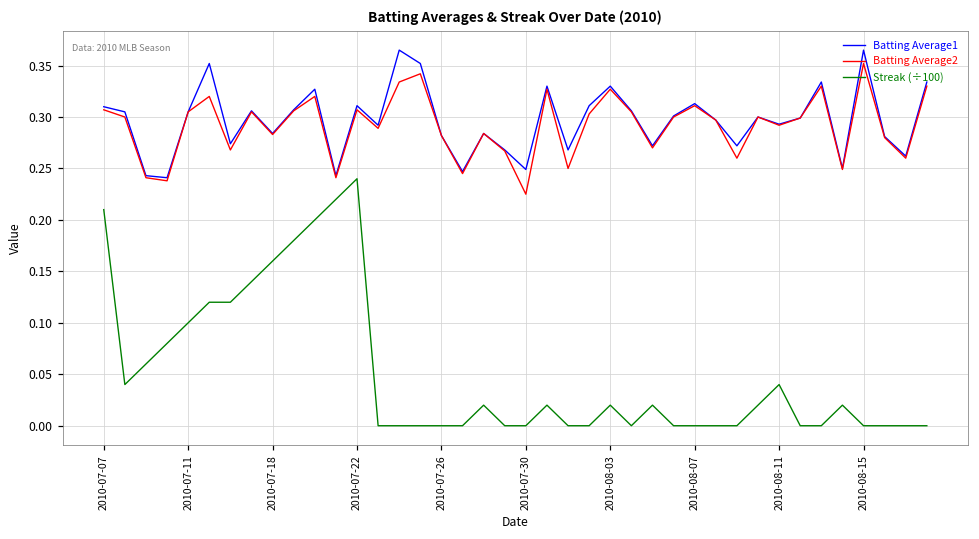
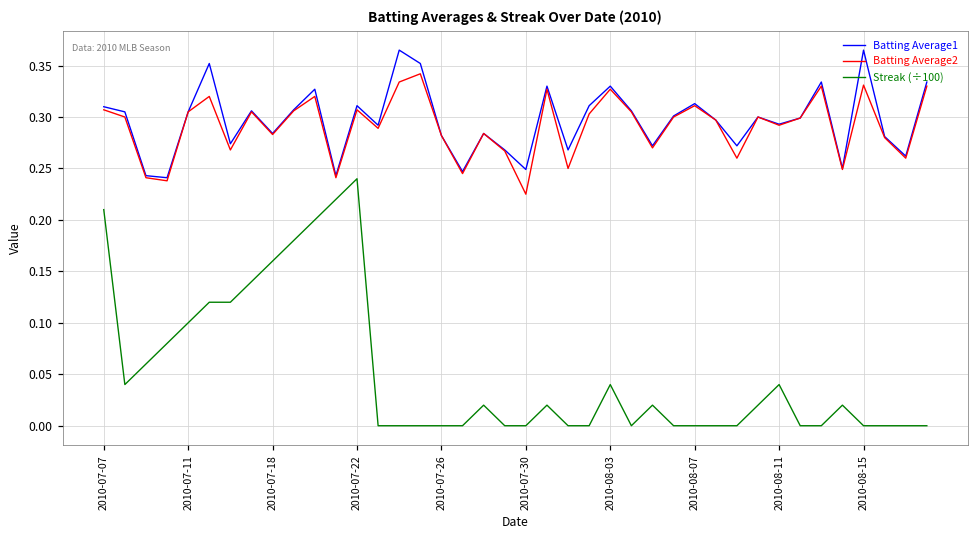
  {
    "Batting Average1": {
      "2010-07-07": 0.31,
      "2010-07-22": 0.31,
      "2010-07-30": 0.25,
      "2010-08-03": 0.33,
      "2010-08-15": 0.37
    },
    "Batting Average2": {
      "2010-07-07": 0.31,
      "2010-07-22": 0.31,
      "2010-07-30": 0.23,
      "2010-08-03": 0.33,
-     "2010-08-15": 0.35
+     "2010-08-15": 0.33
    },
    "Streak (÷100)": {
      "2010-07-07": 0.21,
      "2010-07-11": 0.10,
      "2010-07-18": 0.16,
      "2010-07-22": 0.24,
      "2010-07-26": 0.00,
      "2010-07-30": 0.00,
-     "2010-08-03": 0.02,
+     "2010-08-03": 0.04,
      "2010-08-07": 0.00,
      "2010-08-11": 0.04,
      "2010-08-15": 0.00
    }
  }
